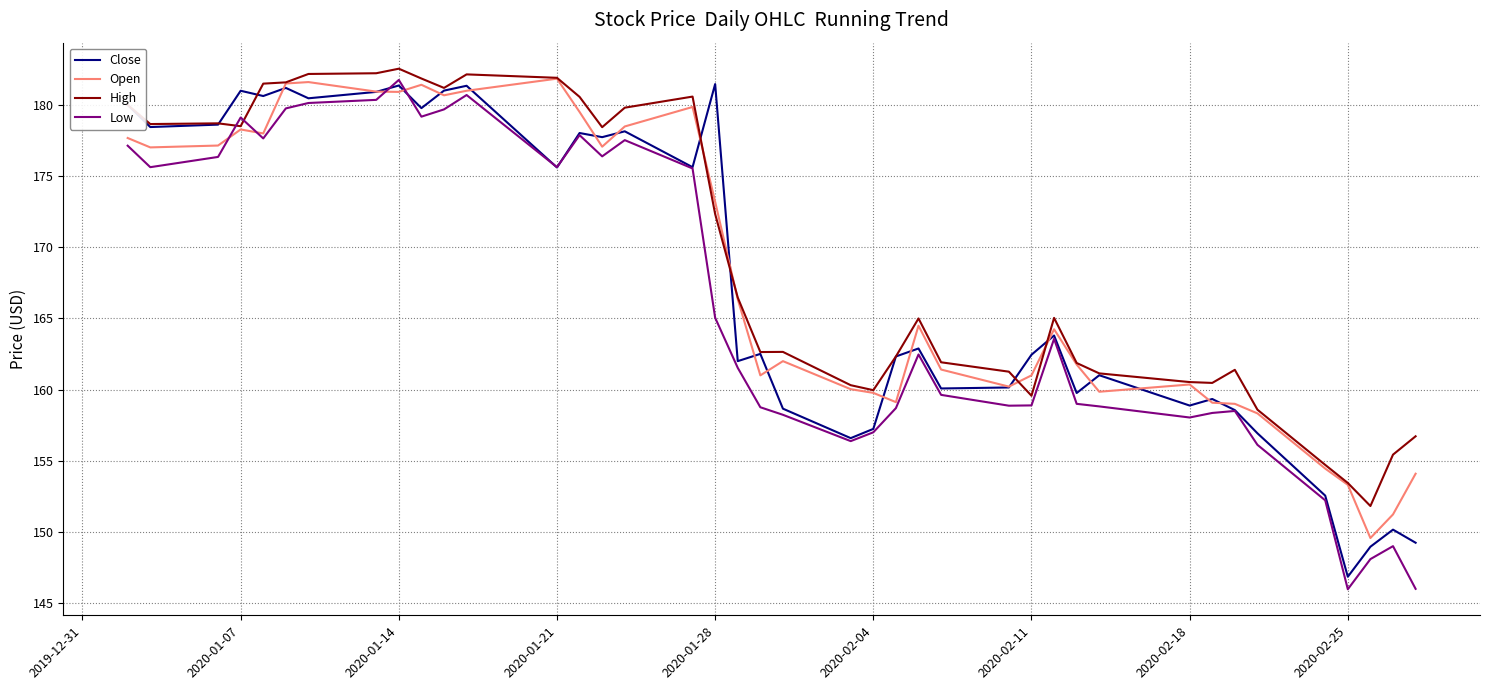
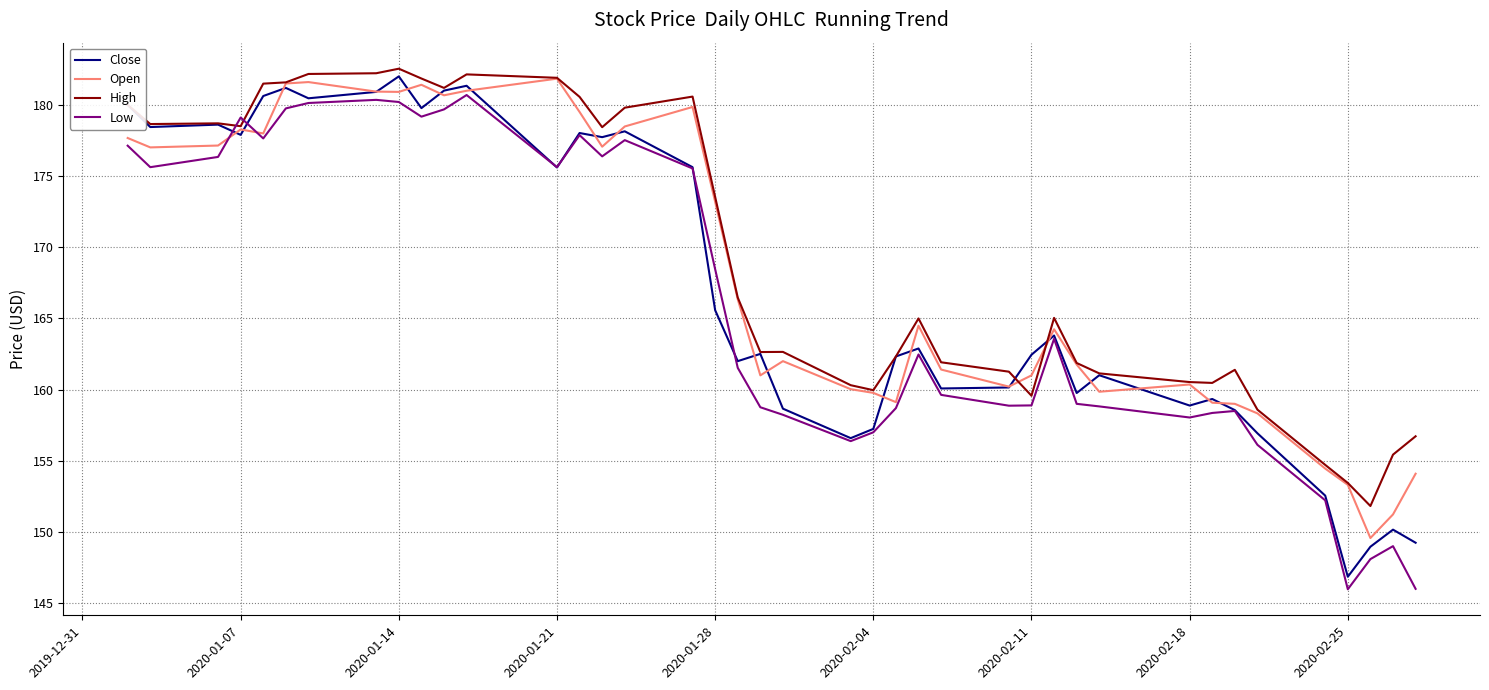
  {
    "Close": {
-     "2020-01-07": 181.0,
-     "2020-01-14": 181.4,
-     "2020-01-28": 181.5,
+     "2020-01-07": 177.9,
+     "2020-01-14": 182.0,
+     "2020-01-28": 165.6,
      "2020-02-04": 157.2,
      "2020-02-11": 162.5,
      "2020-02-18": 158.9,
      "2020-02-25": 146.9
    },
    "Open": {
      "2020-01-07": 178.3,
      "2020-01-14": 180.9,
      "2020-01-28": 173.2,
      "2020-02-04": 159.8,
      "2020-02-11": 161.0
    },
    "High": {
      "2020-01-07": 178.5,
      "2020-01-14": 182.6,
-     "2020-01-28": 172.3,
+     "2020-01-28": 173.5,
      "2020-02-04": 160.0,
      "2020-02-11": 159.6
    },
    "Low": {
      "2020-01-07": 179.1,
-     "2020-01-14": 181.8,
-     "2020-01-28": 165.1,
+     "2020-01-14": 180.2,
+     "2020-01-28": 168.5,
      "2020-02-04": 157.0,
      "2020-02-11": 158.9,
      "2020-02-18": 158.0,
      "2020-02-25": 146.0
    }
  }
